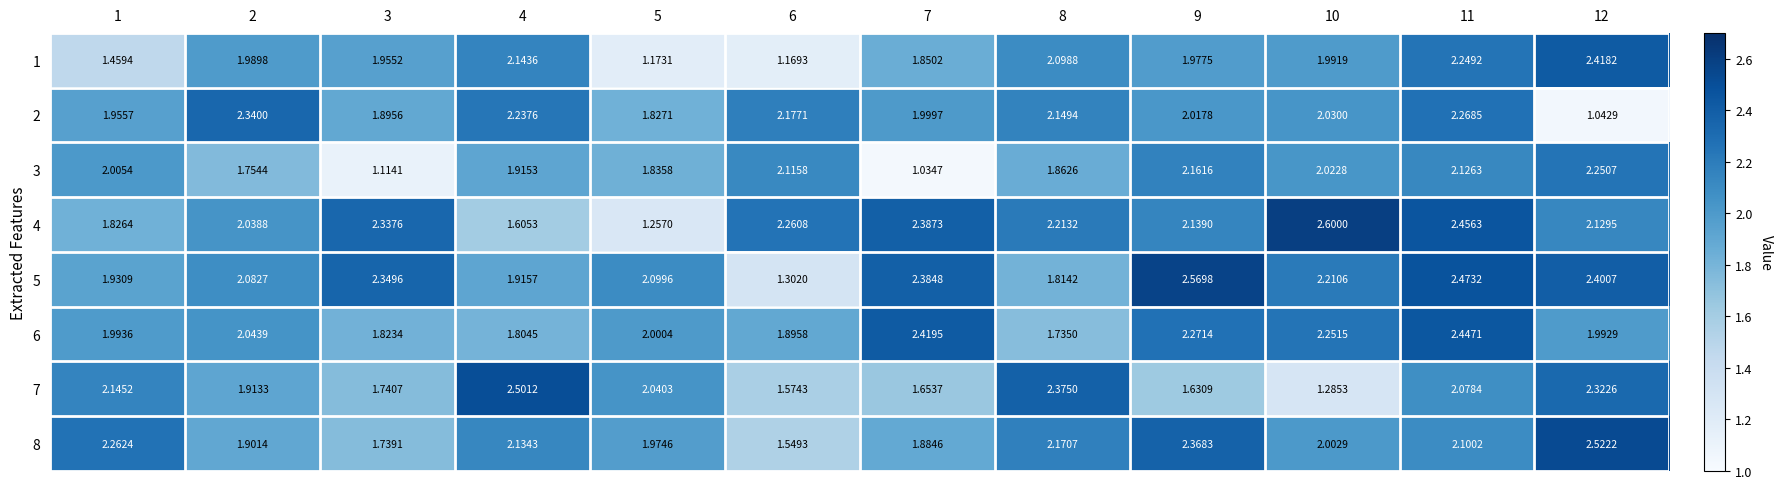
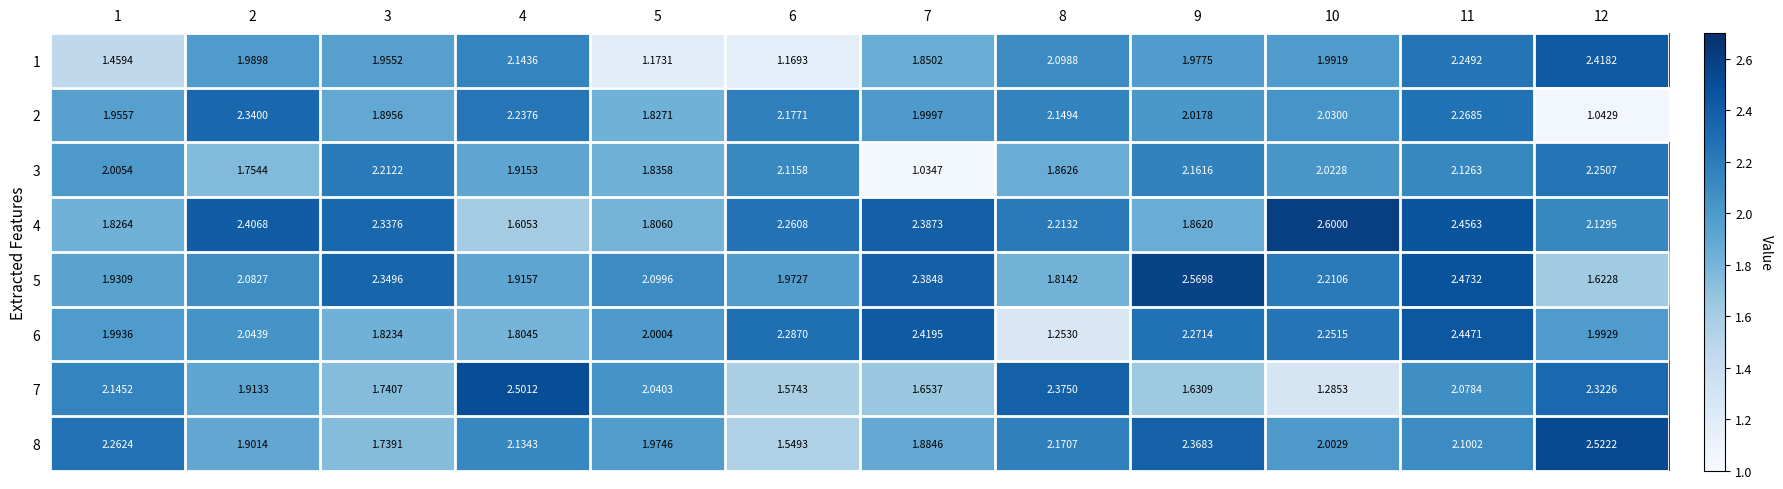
  {
    "1": {
      "1": 1.4594,
      "2": 1.9898,
      "3": 1.9552,
      "4": 2.1436,
      "5": 1.1731,
      "6": 1.1693,
      "7": 1.8502,
      "8": 2.0988,
      "9": 1.9775,
      "10": 1.9919,
      "11": 2.2492,
      "12": 2.4182
    },
    "2": {
      "1": 1.9557,
      "2": 2.3400,
      "3": 1.8956,
      "4": 2.2376,
      "5": 1.8271,
      "6": 2.1771,
      "7": 1.9997,
      "8": 2.1494,
      "9": 2.0178,
      "10": 2.0300,
      "11": 2.2685,
      "12": 1.0429
    },
    "3": {
      "1": 2.0054,
      "2": 1.7544,
-     "3": 1.1141,
+     "3": 2.2122,
      "4": 1.9153,
      "5": 1.8358,
      "6": 2.1158,
      "7": 1.0347,
      "8": 1.8626,
      "9": 2.1616,
      "10": 2.0228,
      "11": 2.1263,
      "12": 2.2507
    },
    "4": {
      "1": 1.8264,
-     "2": 2.0388,
+     "2": 2.4068,
      "3": 2.3376,
      "4": 1.6053,
-     "5": 1.2570,
+     "5": 1.8060,
      "6": 2.2608,
      "7": 2.3873,
      "8": 2.2132,
-     "9": 2.1390,
+     "9": 1.8620,
      "10": 2.6000,
      "11": 2.4563,
      "12": 2.1295
    },
    "5": {
      "1": 1.9309,
      "2": 2.0827,
      "3": 2.3496,
      "4": 1.9157,
      "5": 2.0996,
-     "6": 1.3020,
+     "6": 1.9727,
      "7": 2.3848,
      "8": 1.8142,
      "9": 2.5698,
      "10": 2.2106,
      "11": 2.4732,
-     "12": 2.4007
+     "12": 1.6228
    },
    "6": {
      "1": 1.9936,
      "2": 2.0439,
      "3": 1.8234,
      "4": 1.8045,
      "5": 2.0004,
-     "6": 1.8958,
+     "6": 2.2870,
      "7": 2.4195,
-     "8": 1.7350,
+     "8": 1.2530,
      "9": 2.2714,
      "10": 2.2515,
      "11": 2.4471,
      "12": 1.9929
    },
    "7": {
      "1": 2.1452,
      "2": 1.9133,
      "3": 1.7407,
      "4": 2.5012,
      "5": 2.0403,
      "6": 1.5743,
      "7": 1.6537,
      "8": 2.3750,
      "9": 1.6309,
      "10": 1.2853,
      "11": 2.0784,
      "12": 2.3226
    },
    "8": {
      "1": 2.2624,
      "2": 1.9014,
      "3": 1.7391,
      "4": 2.1343,
      "5": 1.9746,
      "6": 1.5493,
      "7": 1.8846,
      "8": 2.1707,
      "9": 2.3683,
      "10": 2.0029,
      "11": 2.1002,
      "12": 2.5222
    }
  }
